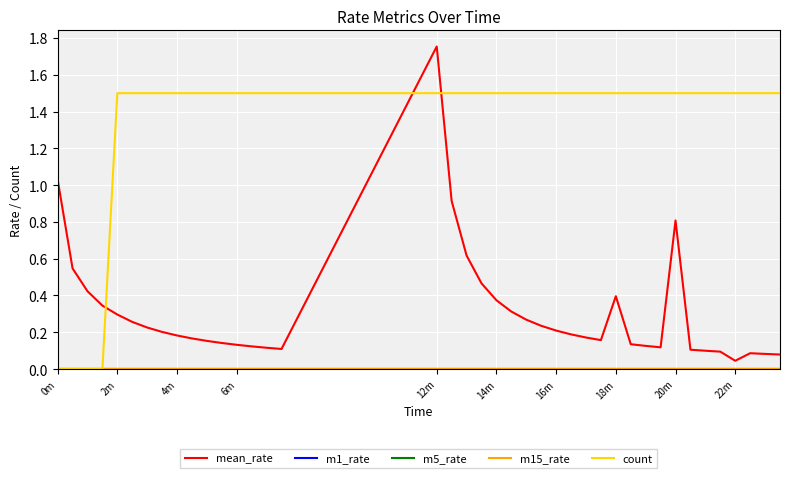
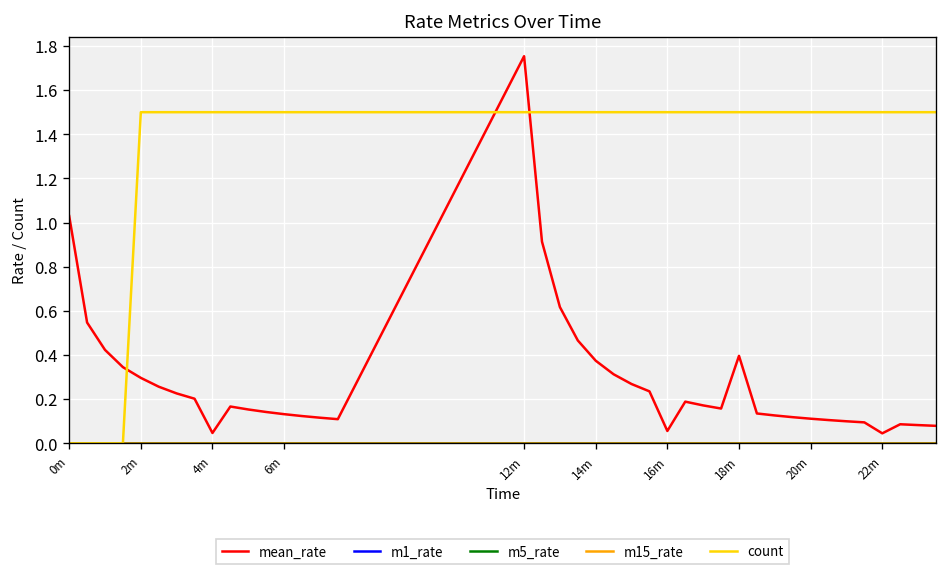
  {
    "mean_rate": {
      "0m": 1.03,
      "2m": 0.30,
-     "4m": 0.18,
+     "4m": 0.05,
      "6m": 0.13,
      "12m": 1.75,
      "14m": 0.37,
-     "16m": 0.21,
+     "16m": 0.06,
      "18m": 0.40,
-     "20m": 0.81,
+     "20m": 0.11,
      "22m": 0.04
    }
  }
